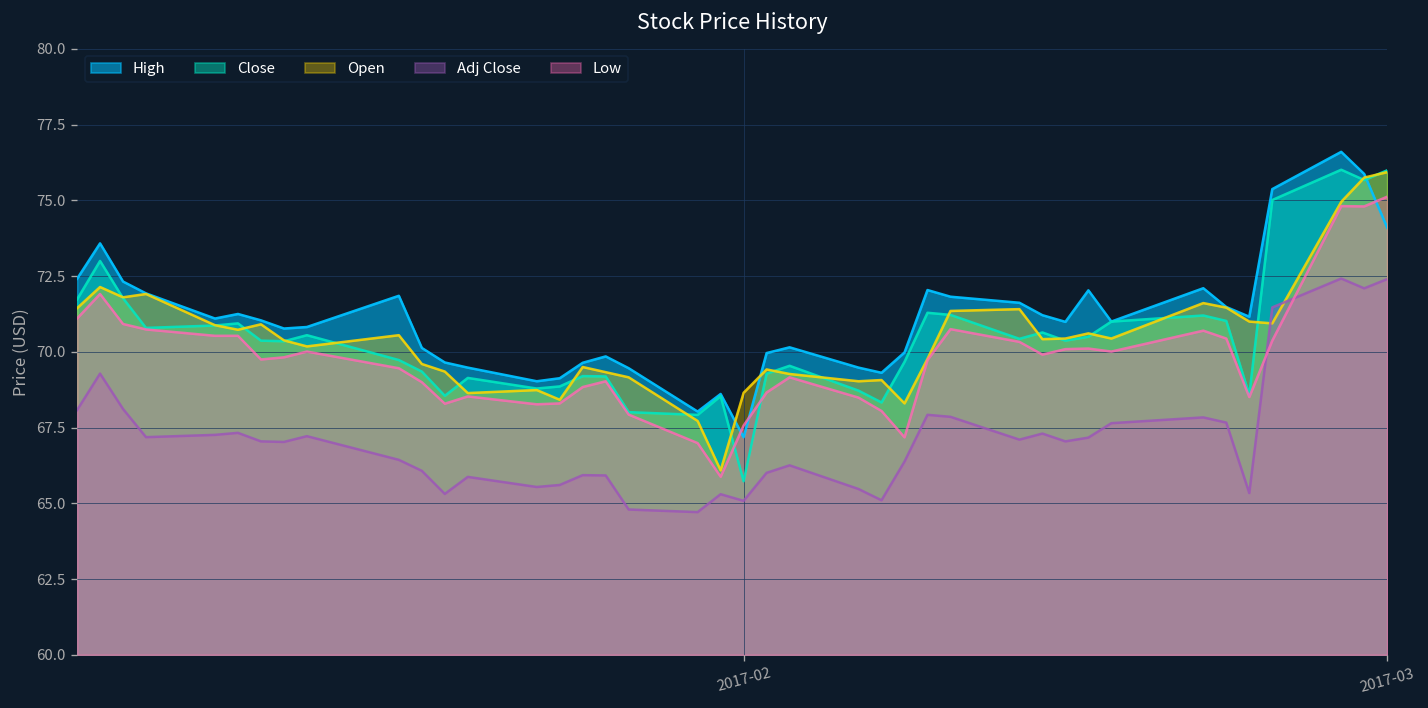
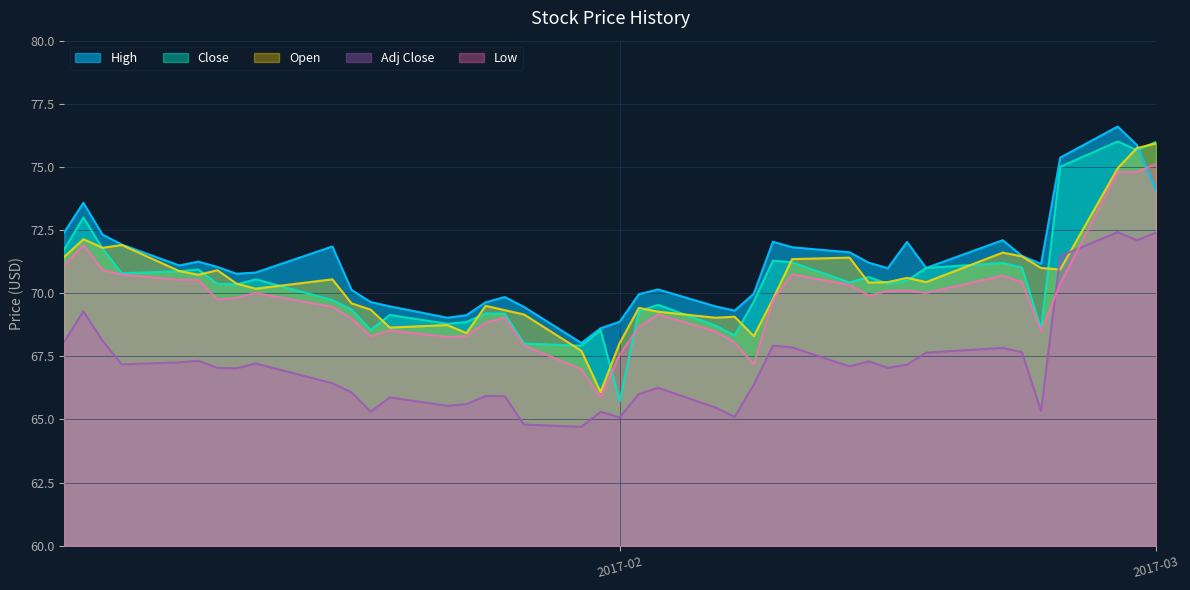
  {
    "High": {
-     "2017-02": 67.2,
+     "2017-02": 68.9,
      "2017-03": 74.1
    },
    "Close": {
      "2017-02": 65.7
    },
    "Open": {
-     "2017-02": 68.7
+     "2017-02": 68.0
    }
  }
